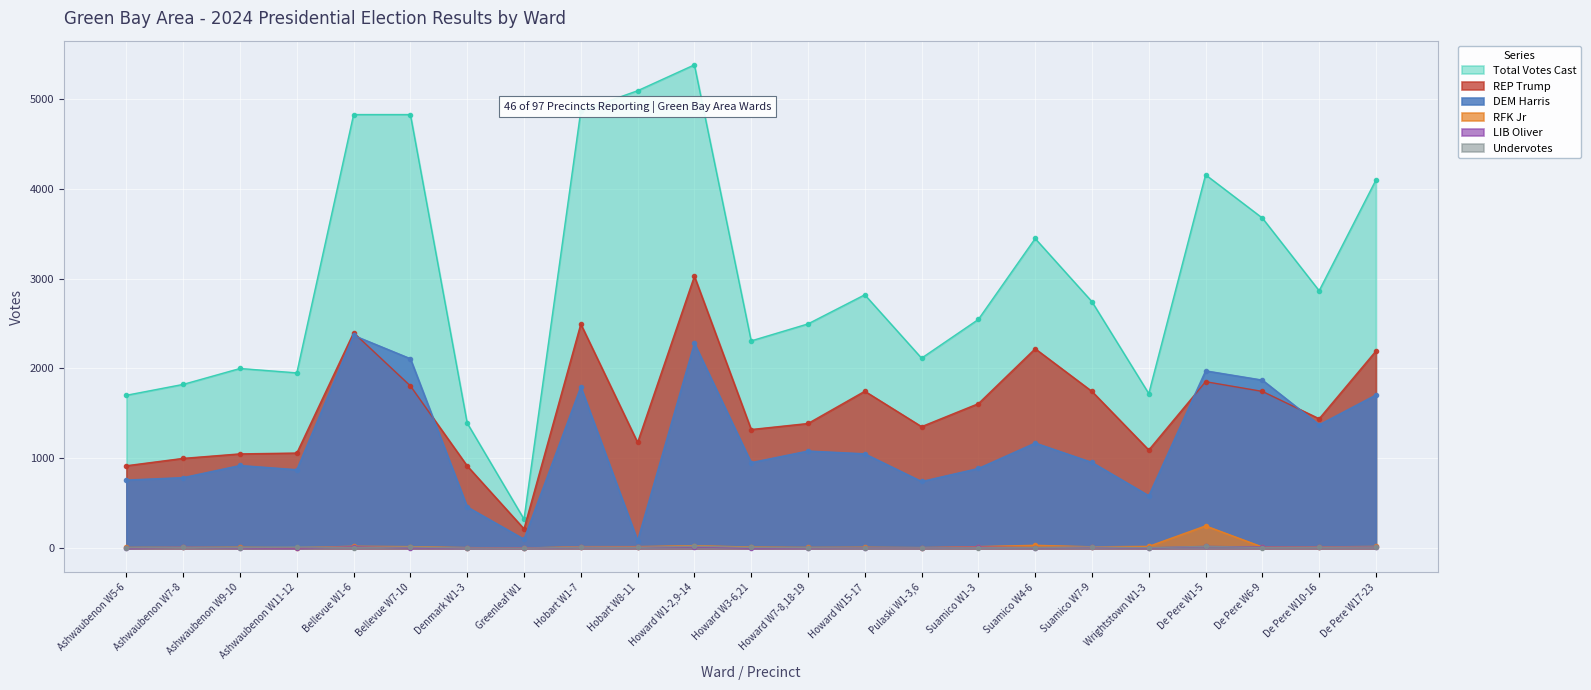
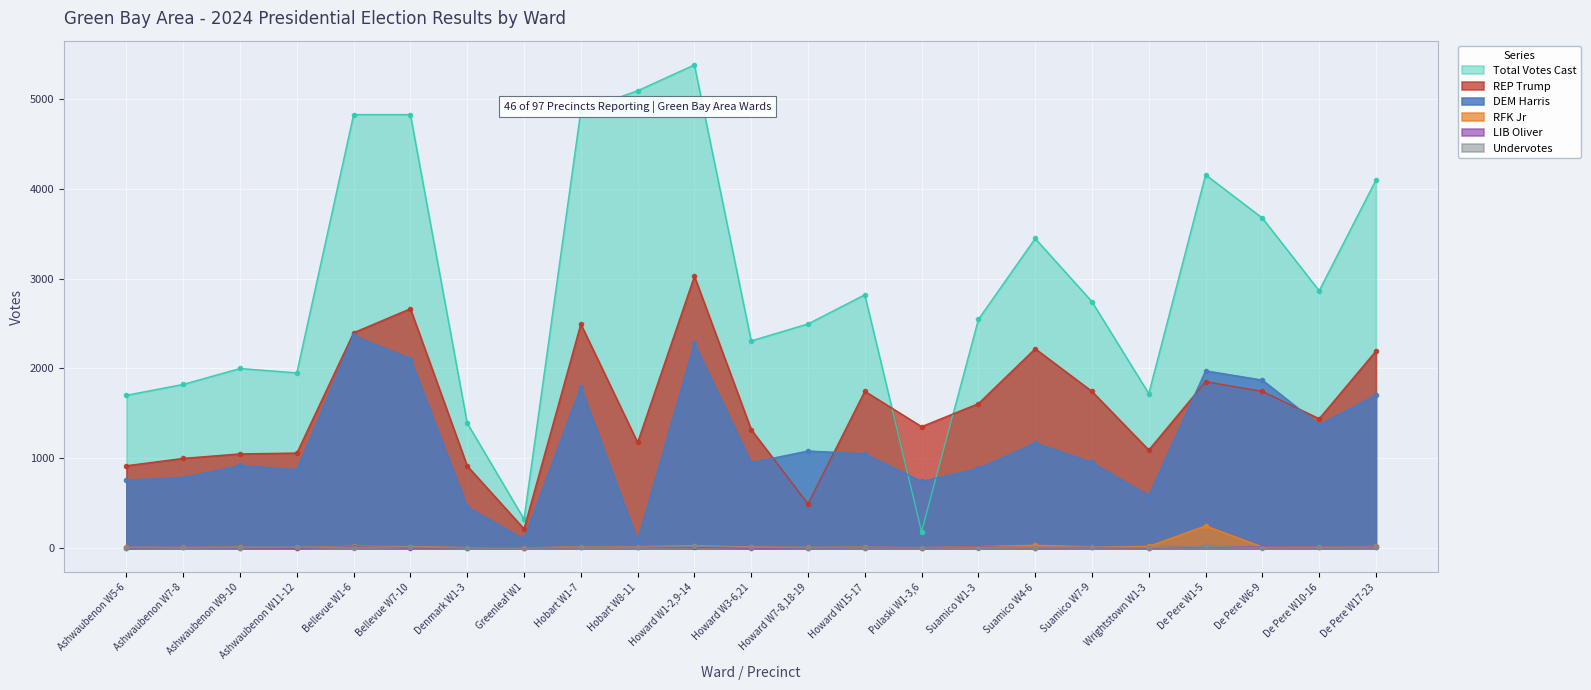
  {
    "Total Votes Cast": {
      "Ashwaubenon W5-6": 1700,
      "Ashwaubenon W7-8": 1800,
      "Ashwaubenon W9-10": 2000,
      "Ashwaubenon W11-12": 2000,
      "Bellevue W1-6": 4800,
      "Bellevue W7-10": 4800,
      "Denmark W1-3": 1400,
      "Greenleaf W1": 300,
      "Hobart W8-11": 5100,
      "Howard W1-2,9-14": 5400,
      "Howard W3-6,21": 2300,
      "Howard W7-8,18-19": 2500,
      "Howard W15-17": 2800,
-     "Pulaski W1-3,6": 2100,
+     "Pulaski W1-3,6": 200,
      "Suamico W1-3": 2500,
      "Suamico W4-6": 3400,
      "Suamico W7-9": 2700,
      "Wrightstown W1-3": 1700,
      "De Pere W1-5": 4200,
      "De Pere W6-9": 3700,
      "De Pere W10-16": 2900,
      "De Pere W17-23": 4100
    },
    "REP Trump": {
      "Ashwaubenon W5-6": 900,
      "Ashwaubenon W7-8": 1000,
      "Ashwaubenon W9-10": 1100,
      "Ashwaubenon W11-12": 1100,
      "Bellevue W1-6": 2400,
-     "Bellevue W7-10": 1800,
+     "Bellevue W7-10": 2700,
      "Denmark W1-3": 900,
      "Greenleaf W1": 200,
      "Hobart W1-7": 2500,
      "Hobart W8-11": 1200,
      "Howard W1-2,9-14": 3000,
      "Howard W3-6,21": 1300,
-     "Howard W7-8,18-19": 1400,
+     "Howard W7-8,18-19": 500,
      "Howard W15-17": 1700,
      "Pulaski W1-3,6": 1400,
      "Suamico W1-3": 1600,
      "Suamico W4-6": 2200,
      "Suamico W7-9": 1700,
      "Wrightstown W1-3": 1100,
      "De Pere W1-5": 1900,
      "De Pere W6-9": 1700,
      "De Pere W10-16": 1400,
      "De Pere W17-23": 2200
    },
    "DEM Harris": {
      "Ashwaubenon W5-6": 800,
      "Ashwaubenon W7-8": 800,
      "Ashwaubenon W9-10": 900,
      "Ashwaubenon W11-12": 900,
      "Bellevue W1-6": 2400,
      "Bellevue W7-10": 2100,
      "Denmark W1-3": 500,
      "Greenleaf W1": 100,
      "Hobart W1-7": 1800,
      "Hobart W8-11": 100,
      "Howard W1-2,9-14": 2300,
      "Howard W3-6,21": 1000,
      "Howard W7-8,18-19": 1100,
      "Howard W15-17": 1100,
      "Pulaski W1-3,6": 700,
      "Suamico W1-3": 900,
      "Suamico W4-6": 1200,
      "Suamico W7-9": 1000,
      "Wrightstown W1-3": 600,
      "De Pere W1-5": 2000,
      "De Pere W6-9": 1900,
      "De Pere W10-16": 1400,
      "De Pere W17-23": 1700
    },
    "RFK Jr": {
      "De Pere W1-5": 200
    }
  }
